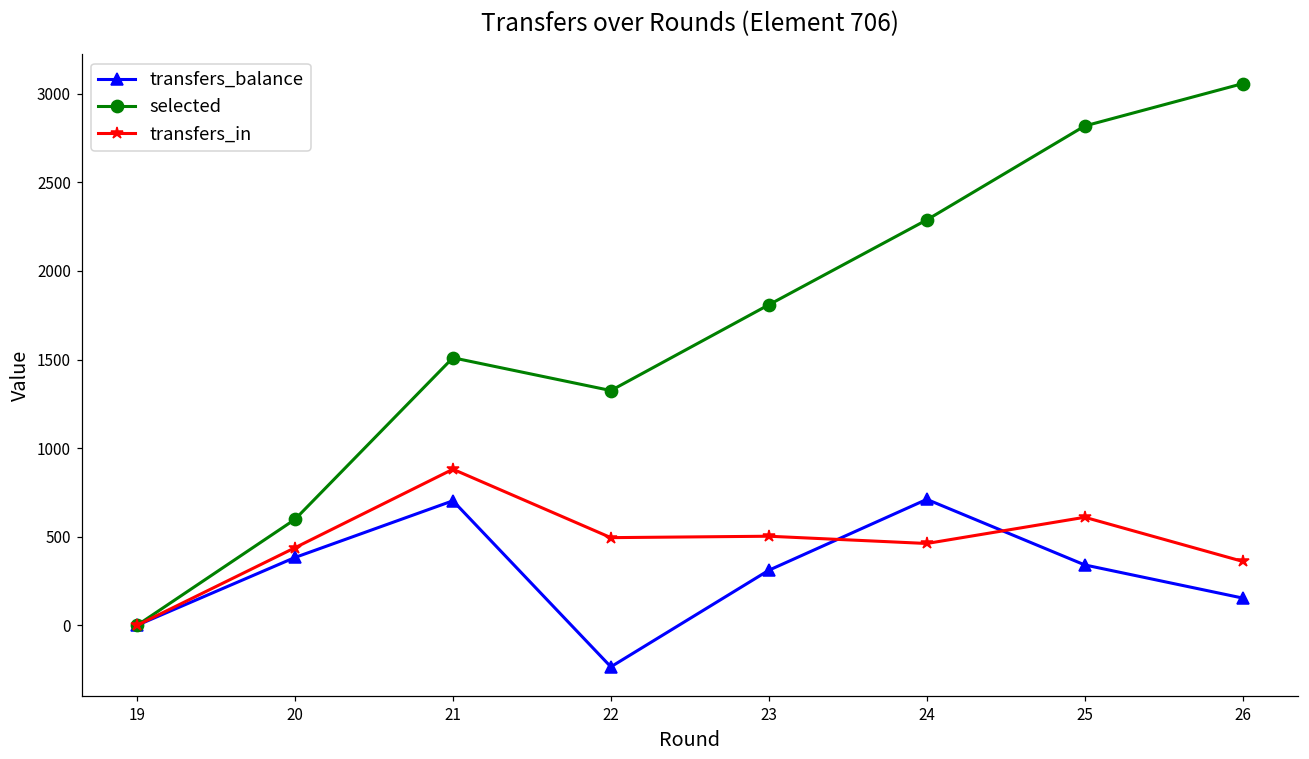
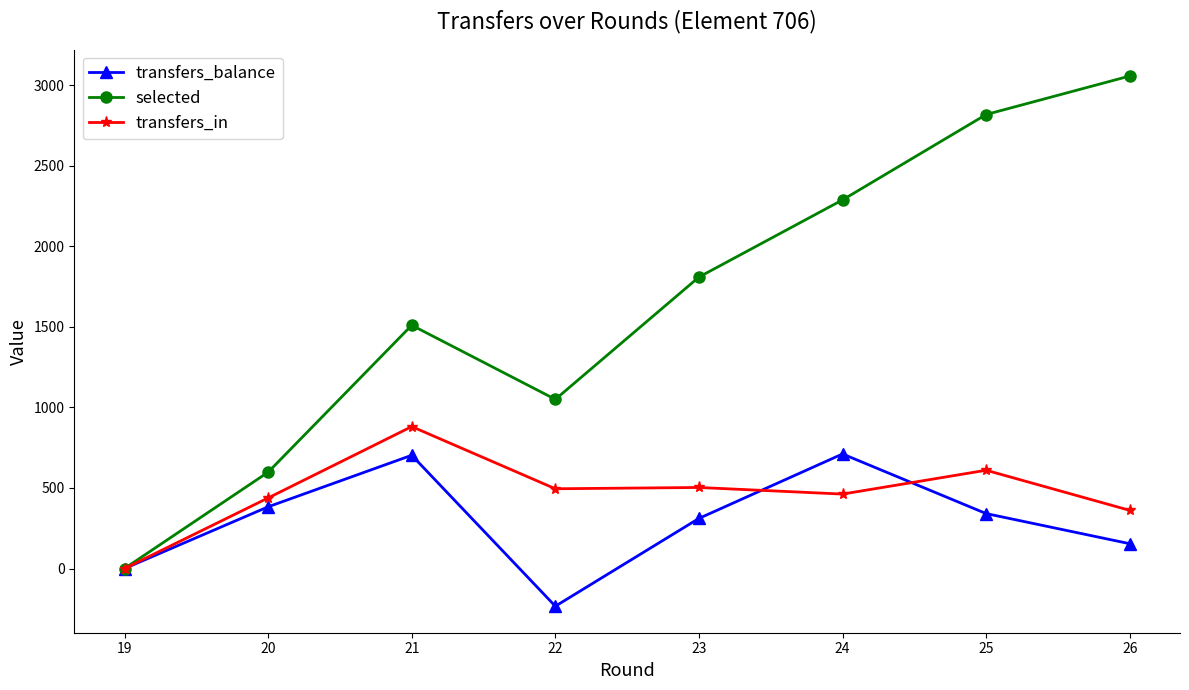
  {
    "transfers_balance": {
      "20": 380,
      "21": 700,
      "22": -230,
      "23": 310,
      "24": 710,
      "25": 340,
      "26": 150
    },
    "selected": {
      "20": 600,
      "21": 1510,
-     "22": 1330,
+     "22": 1050,
      "23": 1810,
      "24": 2290,
      "25": 2820,
      "26": 3060
    },
    "transfers_in": {
      "20": 440,
      "21": 880,
      "22": 500,
      "23": 500,
      "24": 460,
      "25": 610,
      "26": 360
    }
  }
